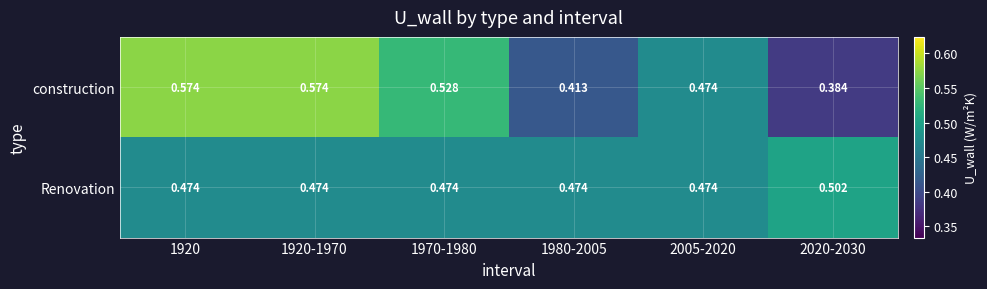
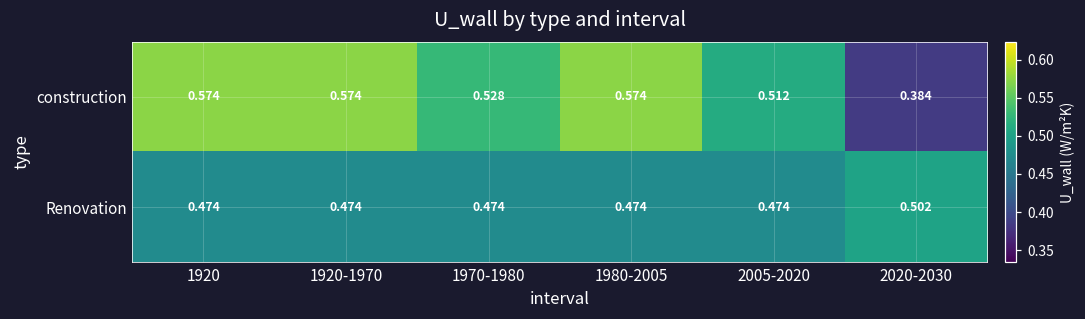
  {
    "construction": {
      "1920": 0.574,
      "1920-1970": 0.574,
      "1970-1980": 0.528,
-     "1980-2005": 0.413,
-     "2005-2020": 0.474,
+     "1980-2005": 0.574,
+     "2005-2020": 0.512,
      "2020-2030": 0.384
    },
    "Renovation": {
      "1920": 0.474,
      "1920-1970": 0.474,
      "1970-1980": 0.474,
      "1980-2005": 0.474,
      "2005-2020": 0.474,
      "2020-2030": 0.502
    }
  }
